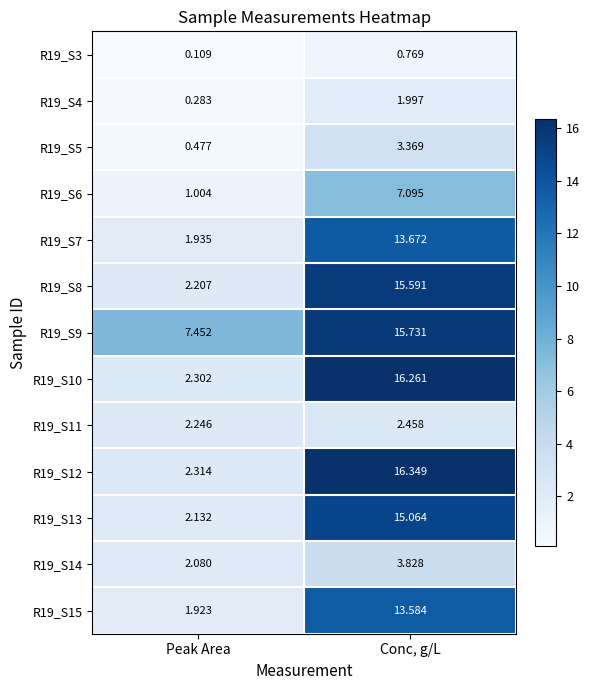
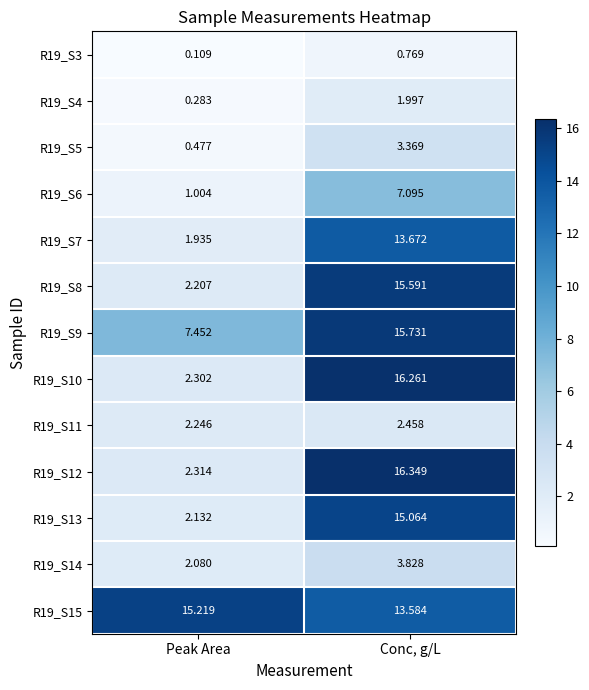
  {
    "R19_S3": {
      "Peak Area": 0.109,
      "Conc, g/L": 0.769
    },
    "R19_S4": {
      "Peak Area": 0.283,
      "Conc, g/L": 1.997
    },
    "R19_S5": {
      "Peak Area": 0.477,
      "Conc, g/L": 3.369
    },
    "R19_S6": {
      "Peak Area": 1.004,
      "Conc, g/L": 7.095
    },
    "R19_S7": {
      "Peak Area": 1.935,
      "Conc, g/L": 13.672
    },
    "R19_S8": {
      "Peak Area": 2.207,
      "Conc, g/L": 15.591
    },
    "R19_S9": {
      "Peak Area": 7.452,
      "Conc, g/L": 15.731
    },
    "R19_S10": {
      "Peak Area": 2.302,
      "Conc, g/L": 16.261
    },
    "R19_S11": {
      "Peak Area": 2.246,
      "Conc, g/L": 2.458
    },
    "R19_S12": {
      "Peak Area": 2.314,
      "Conc, g/L": 16.349
    },
    "R19_S13": {
      "Peak Area": 2.132,
      "Conc, g/L": 15.064
    },
    "R19_S14": {
      "Peak Area": 2.080,
      "Conc, g/L": 3.828
    },
    "R19_S15": {
-     "Peak Area": 1.923,
+     "Peak Area": 15.219,
      "Conc, g/L": 13.584
    }
  }
